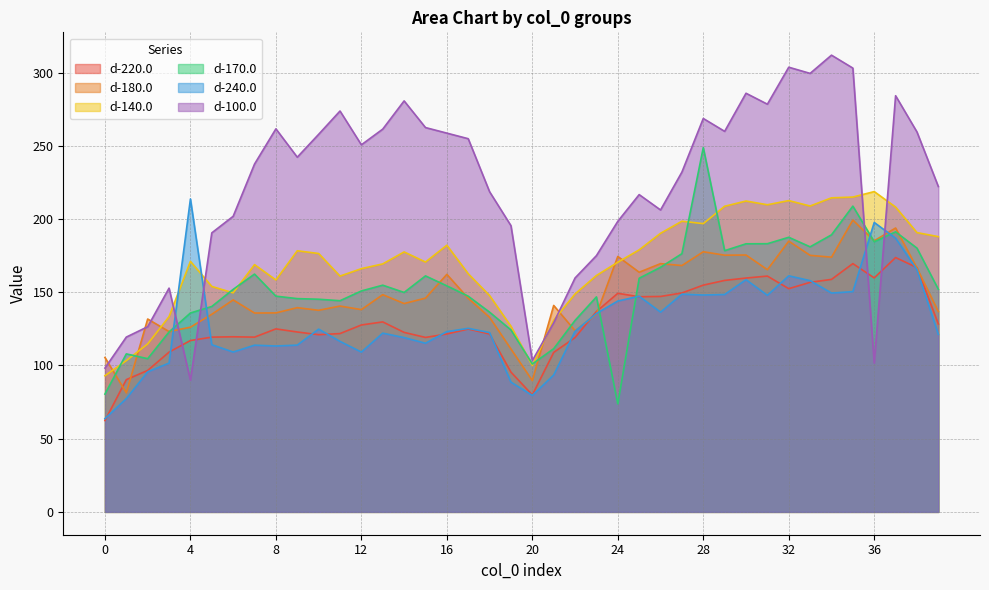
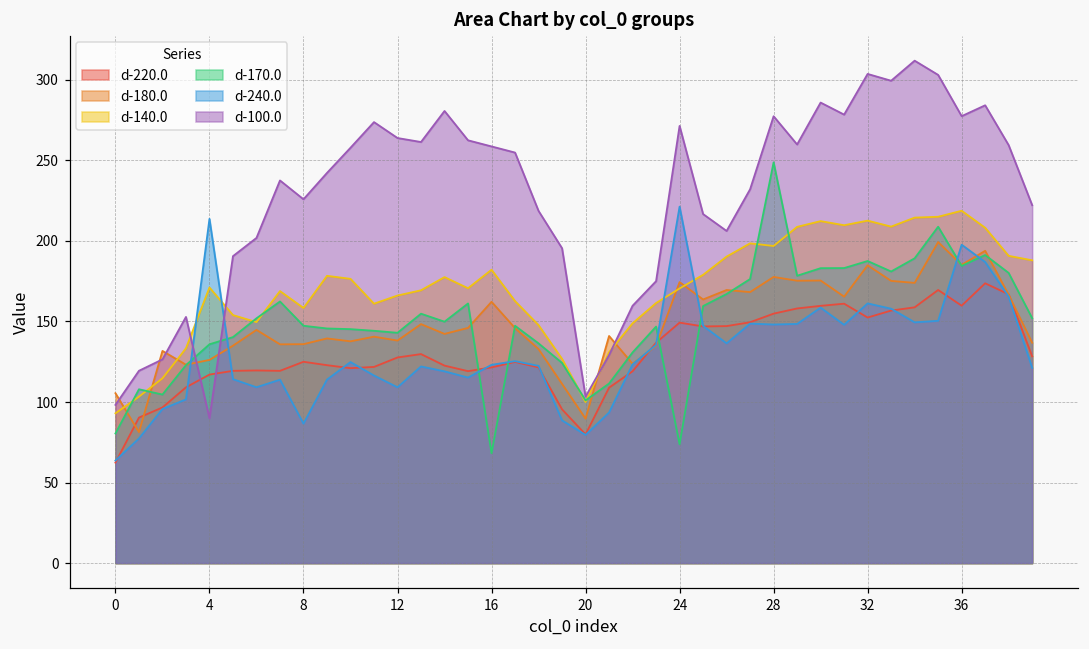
  {
    "d-170.0": {
      "0": 80,
      "4": 136,
      "8": 147,
-     "12": 151,
-     "16": 154,
+     "12": 143,
+     "16": 68,
      "24": 74,
      "28": 249,
      "32": 188
    },
    "d-240.0": {
      "4": 214,
-     "8": 113,
+     "8": 87,
      "12": 109,
-     "24": 144,
+     "24": 221,
      "28": 148,
      "32": 161,
      "36": 198
    },
    "d-100.0": {
      "0": 98,
      "4": 90,
-     "8": 262,
-     "12": 251,
+     "8": 226,
+     "12": 264,
      "16": 259,
      "20": 103,
-     "24": 198,
-     "28": 269,
+     "24": 271,
+     "28": 277,
      "32": 304,
-     "36": 102
+     "36": 277
    }
  }
